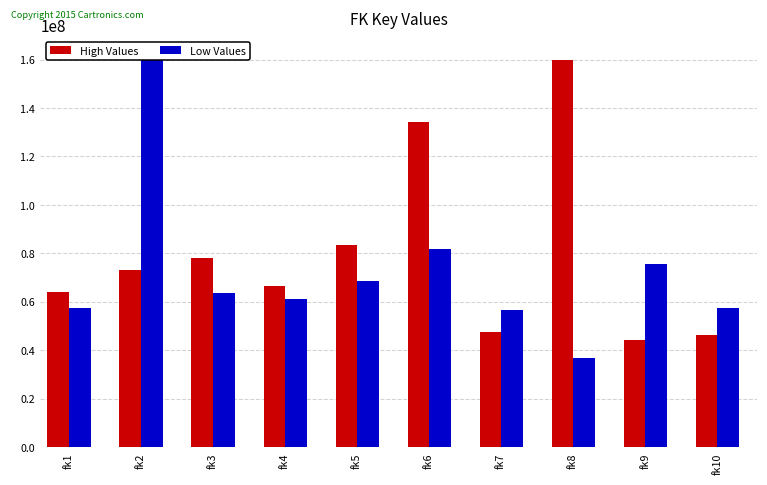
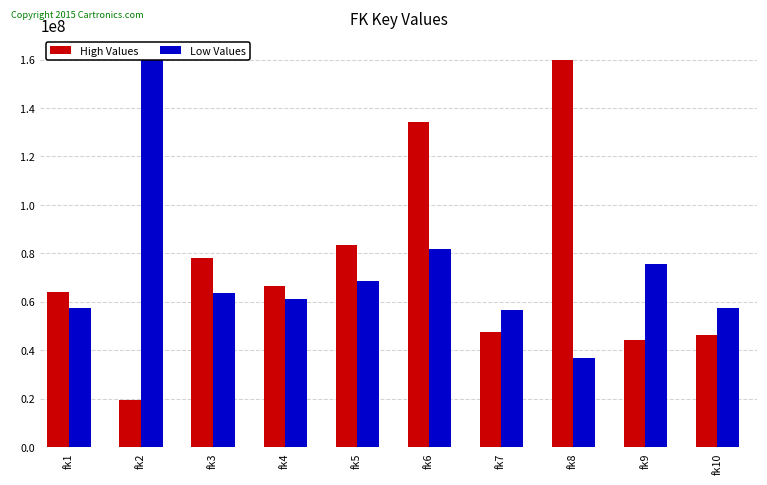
  {
    "High Values": {
      "fk1": 64000000,
-     "fk2": 73000000,
+     "fk2": 19000000,
      "fk3": 78000000,
      "fk4": 66000000,
      "fk5": 84000000,
      "fk6": 134000000,
      "fk7": 48000000,
      "fk8": 160000000,
      "fk9": 44000000,
      "fk10": 46000000
    },
    "Low Values": {
      "fk1": 57000000,
      "fk3": 63000000,
      "fk4": 61000000,
      "fk5": 69000000,
      "fk6": 82000000,
      "fk7": 57000000,
      "fk8": 37000000,
      "fk9": 76000000,
      "fk10": 57000000
    }
  }
